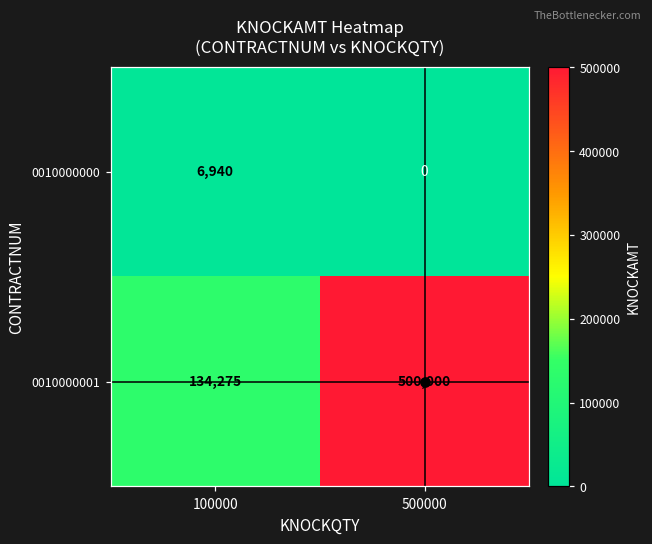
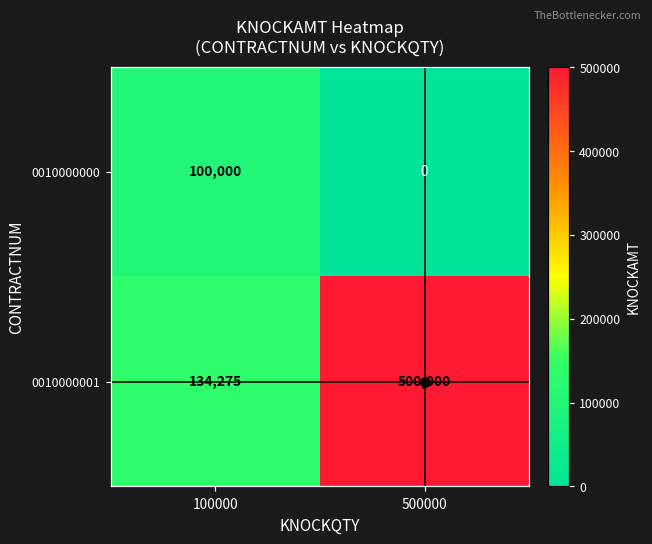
  {
    "0010000000": {
-     "100000": "6,940",
+     "100000": "100,000",
      "500000": "0"
    },
    "0010000001": {
      "100000": "134,275"
    }
  }
